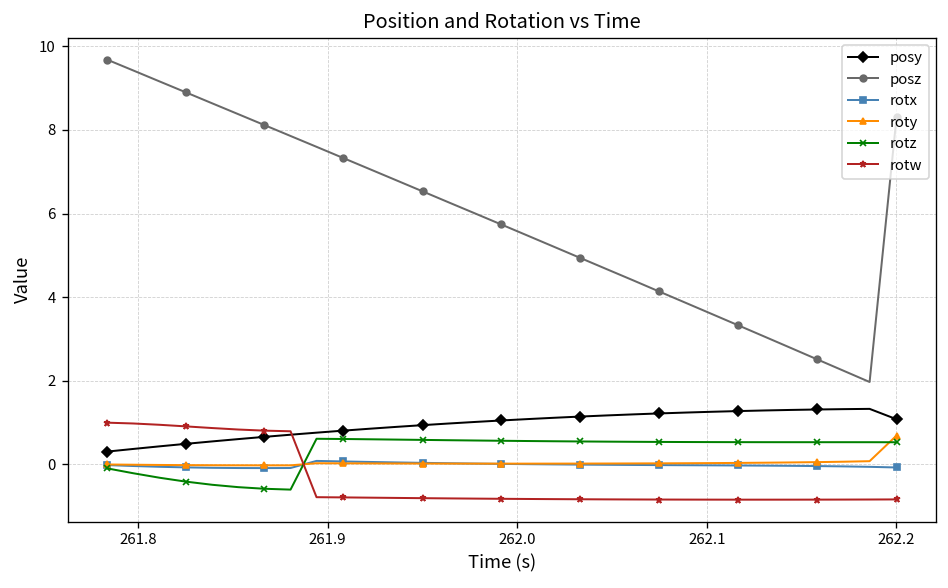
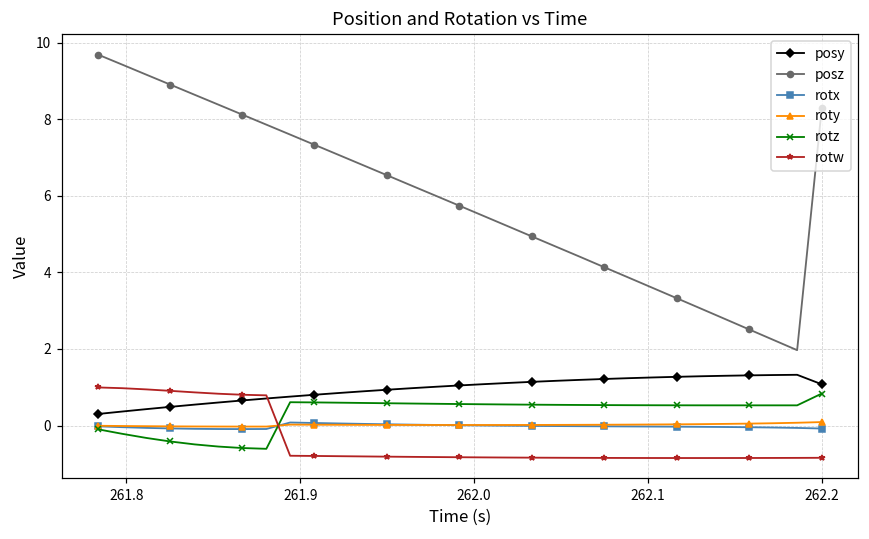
  {
    "posy": {
      "262.2": 1.1
    },
    "rotx": {
      "262.2": -0.1
    },
    "roty": {
-     "262.2": 0.7
+     "262.2": 0.1
    },
    "rotz": {
-     "262.2": 0.5
+     "262.2": 0.8
    },
    "rotw": {
      "262.2": -0.8
    }
  }
